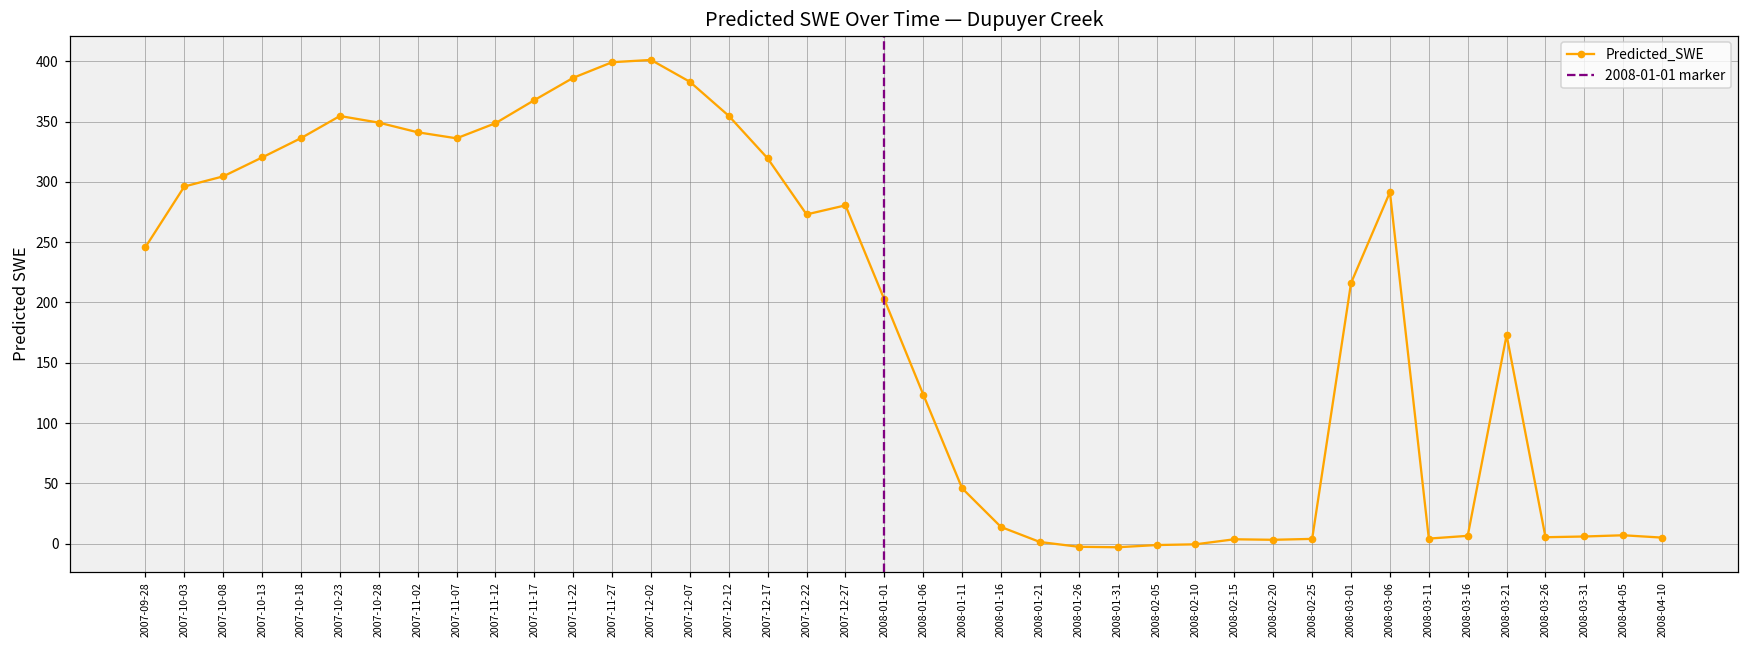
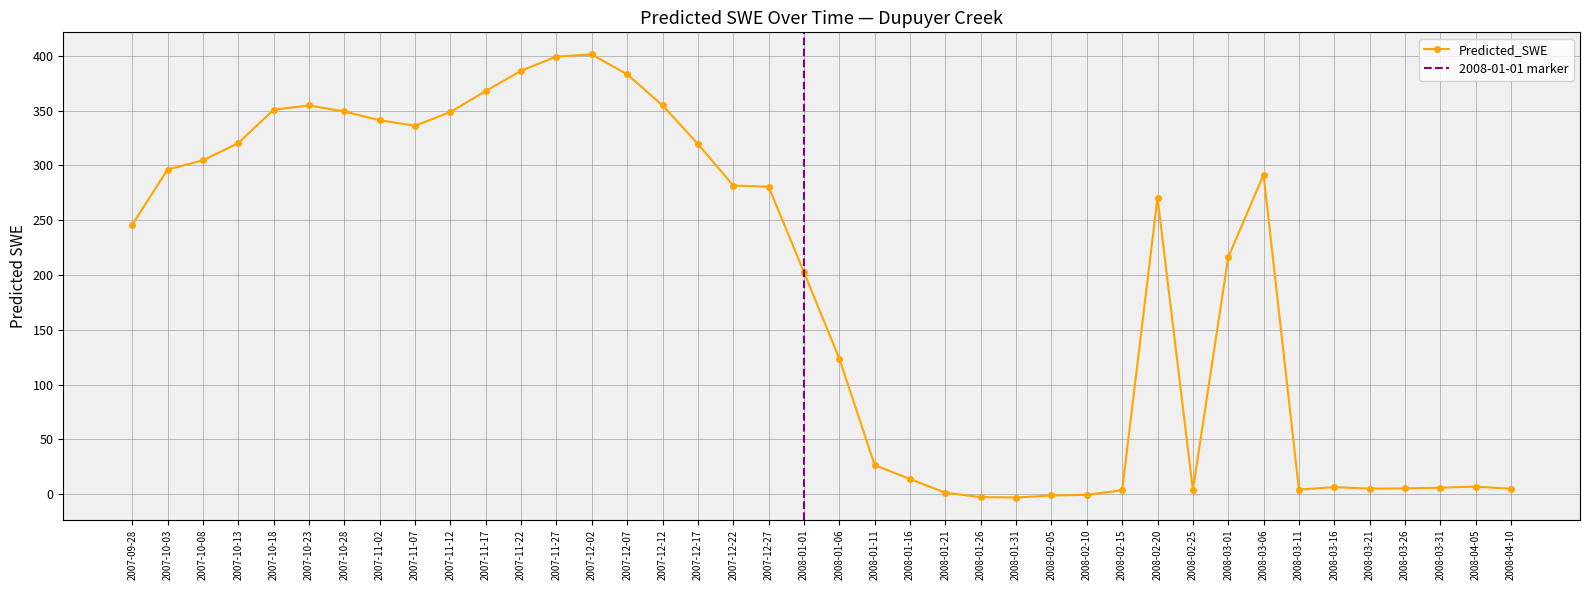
  {
    "2007-09-28": 246,
    "2007-10-03": 296,
    "2007-10-08": 305,
    "2007-10-13": 320,
-   "2007-10-18": 336,
+   "2007-10-18": 351,
    "2007-10-23": 355,
    "2007-10-28": 349,
    "2007-11-02": 341,
    "2007-11-07": 336,
    "2007-11-12": 349,
    "2007-11-17": 368,
    "2007-11-22": 386,
    "2007-11-27": 399,
    "2007-12-02": 401,
    "2007-12-07": 383,
    "2007-12-12": 355,
    "2007-12-17": 319,
-   "2007-12-22": 273,
+   "2007-12-22": 282,
    "2007-12-27": 281,
    "2008-01-01": 202,
    "2008-01-06": 124,
-   "2008-01-11": 46,
+   "2008-01-11": 27,
    "2008-01-16": 14,
    "2008-01-21": 1,
    "2008-01-26": -3,
    "2008-01-31": -3,
    "2008-02-05": -1,
    "2008-02-10": -1,
    "2008-02-15": 4,
-   "2008-02-20": 3,
+   "2008-02-20": 271,
    "2008-02-25": 4,
    "2008-03-01": 216,
    "2008-03-06": 291,
    "2008-03-11": 4,
    "2008-03-16": 6,
-   "2008-03-21": 173,
+   "2008-03-21": 5,
    "2008-03-26": 5,
    "2008-03-31": 6,
    "2008-04-05": 7,
    "2008-04-10": 5
  }
